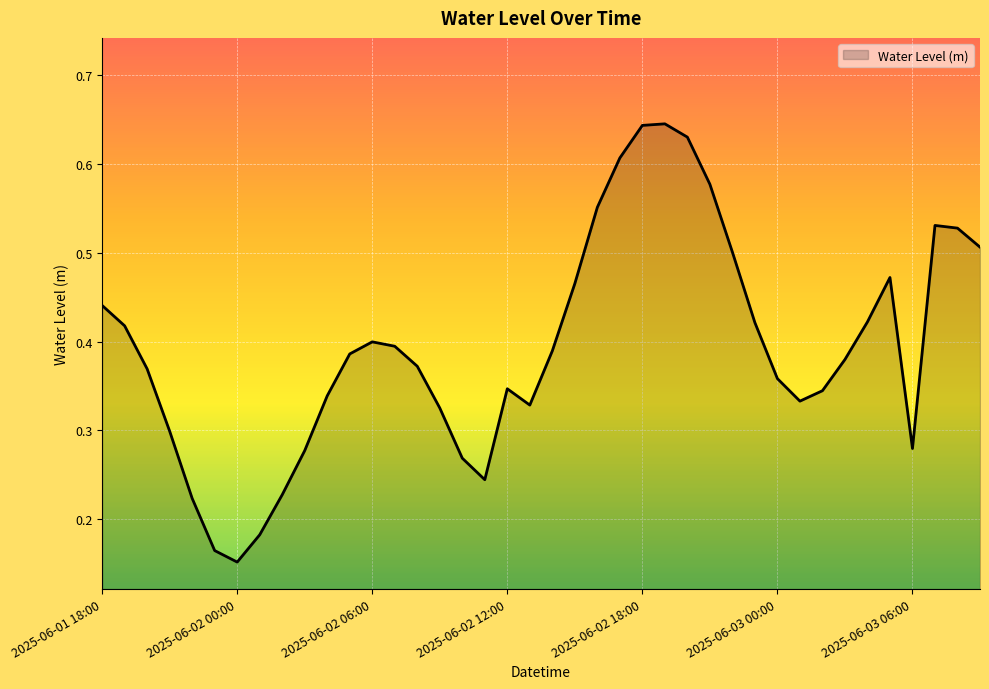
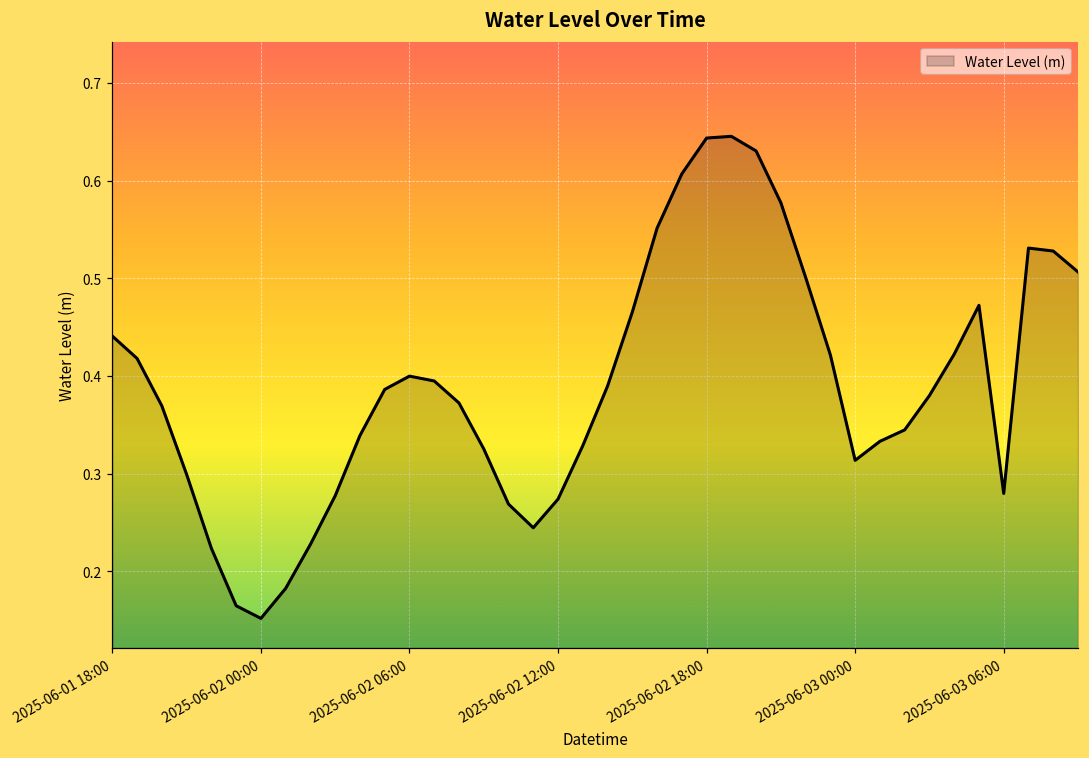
  {
    "2025-06-01 18:00": 0.44,
    "2025-06-02 00:00": 0.15,
    "2025-06-02 06:00": 0.40,
-   "2025-06-02 12:00": 0.35,
+   "2025-06-02 12:00": 0.27,
    "2025-06-02 18:00": 0.64,
-   "2025-06-03 00:00": 0.36,
+   "2025-06-03 00:00": 0.31,
    "2025-06-03 06:00": 0.28
  }
